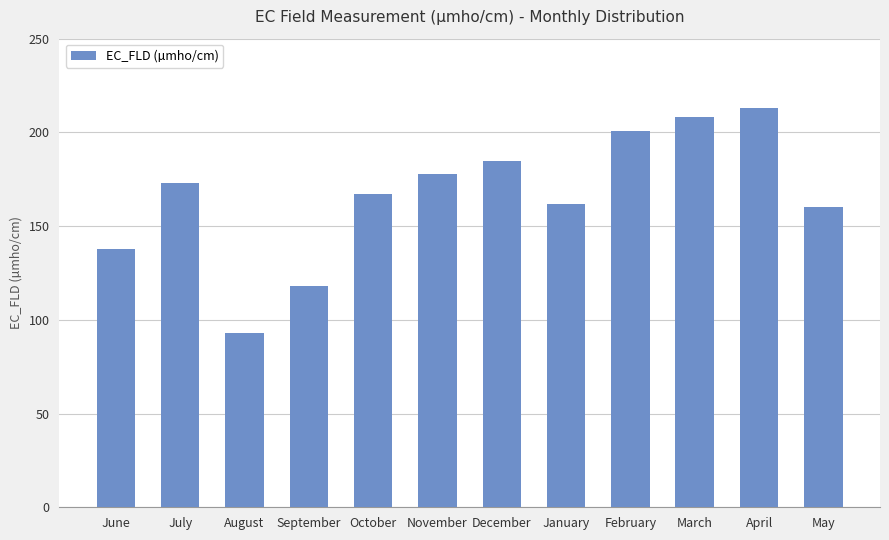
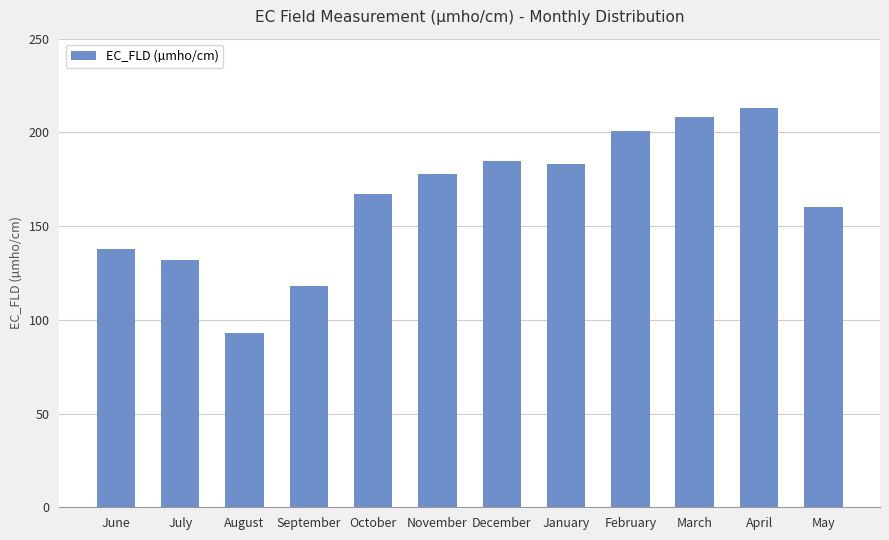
  {
    "June": 138,
-   "July": 173,
+   "July": 132,
    "August": 93,
    "September": 118,
    "October": 167,
    "November": 178,
    "December": 185,
-   "January": 162,
+   "January": 183,
    "February": 201,
    "March": 208,
    "April": 213,
    "May": 160
  }
